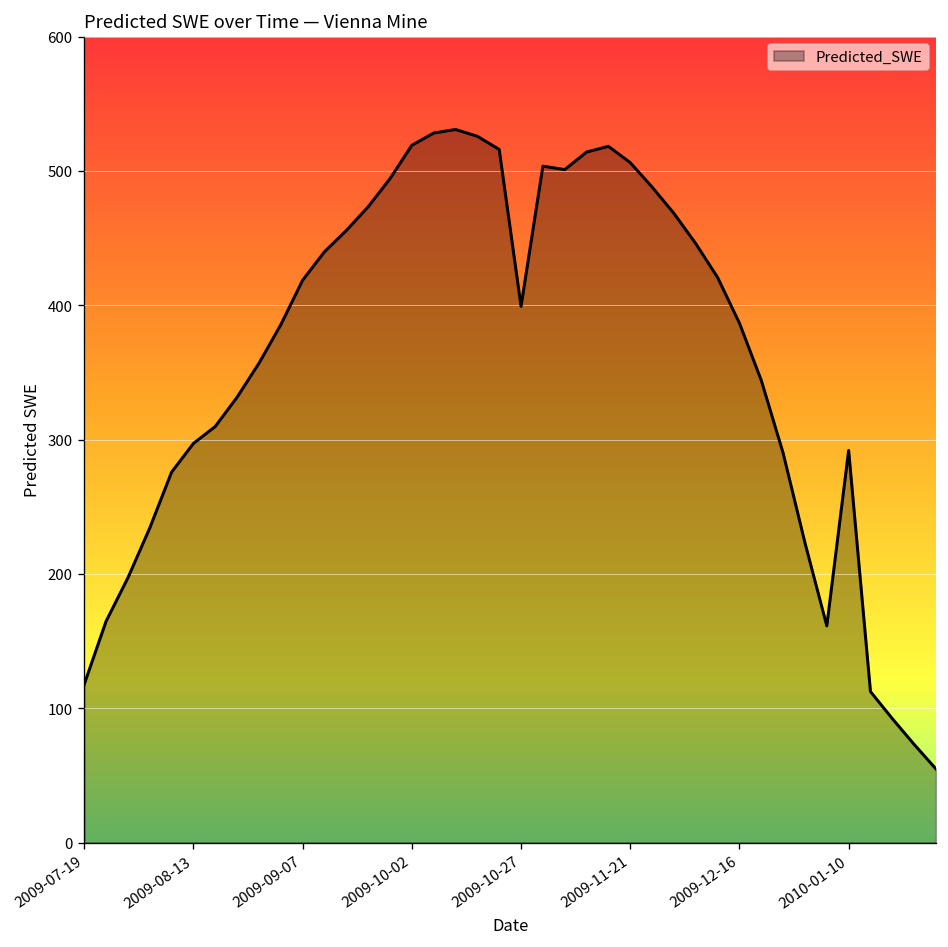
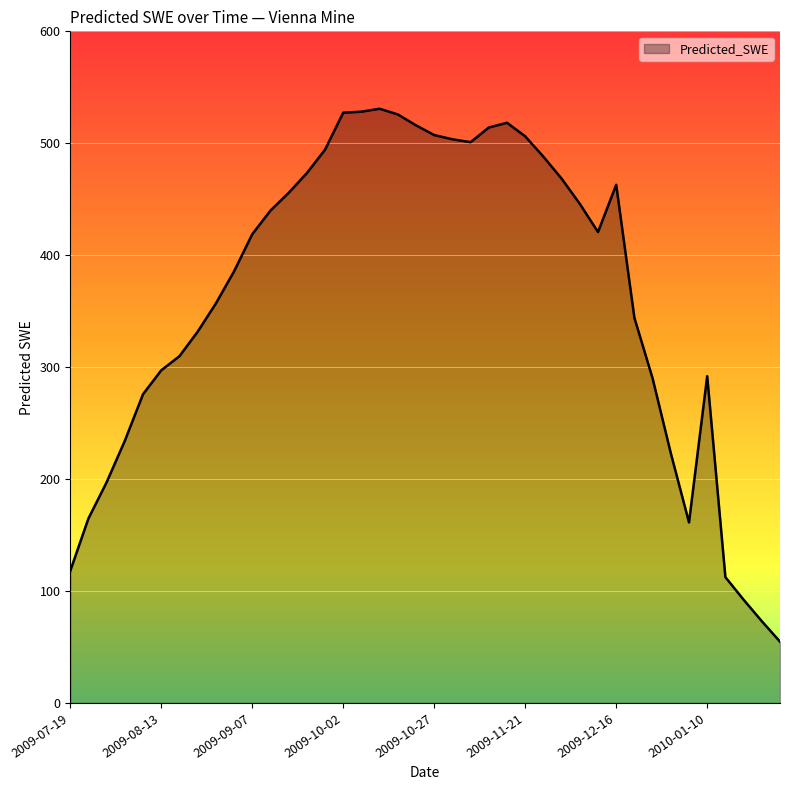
  {
    "2009-07-19": 118,
    "2009-08-13": 297,
    "2009-09-07": 419,
-   "2009-10-02": 519,
-   "2009-10-27": 399,
+   "2009-10-02": 527,
+   "2009-10-27": 507,
    "2009-11-21": 506,
-   "2009-12-16": 387,
+   "2009-12-16": 463,
    "2010-01-10": 292
  }
